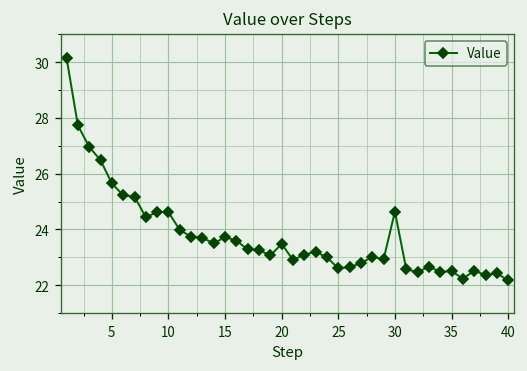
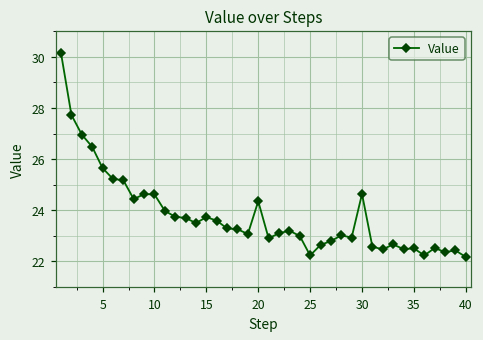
  {
    "5": 25.6,
    "10": 24.6,
    "15": 23.7,
-   "20": 23.5,
-   "25": 22.6,
+   "20": 24.4,
+   "25": 22.2,
    "30": 24.6,
    "35": 22.5,
    "40": 22.2
  }
